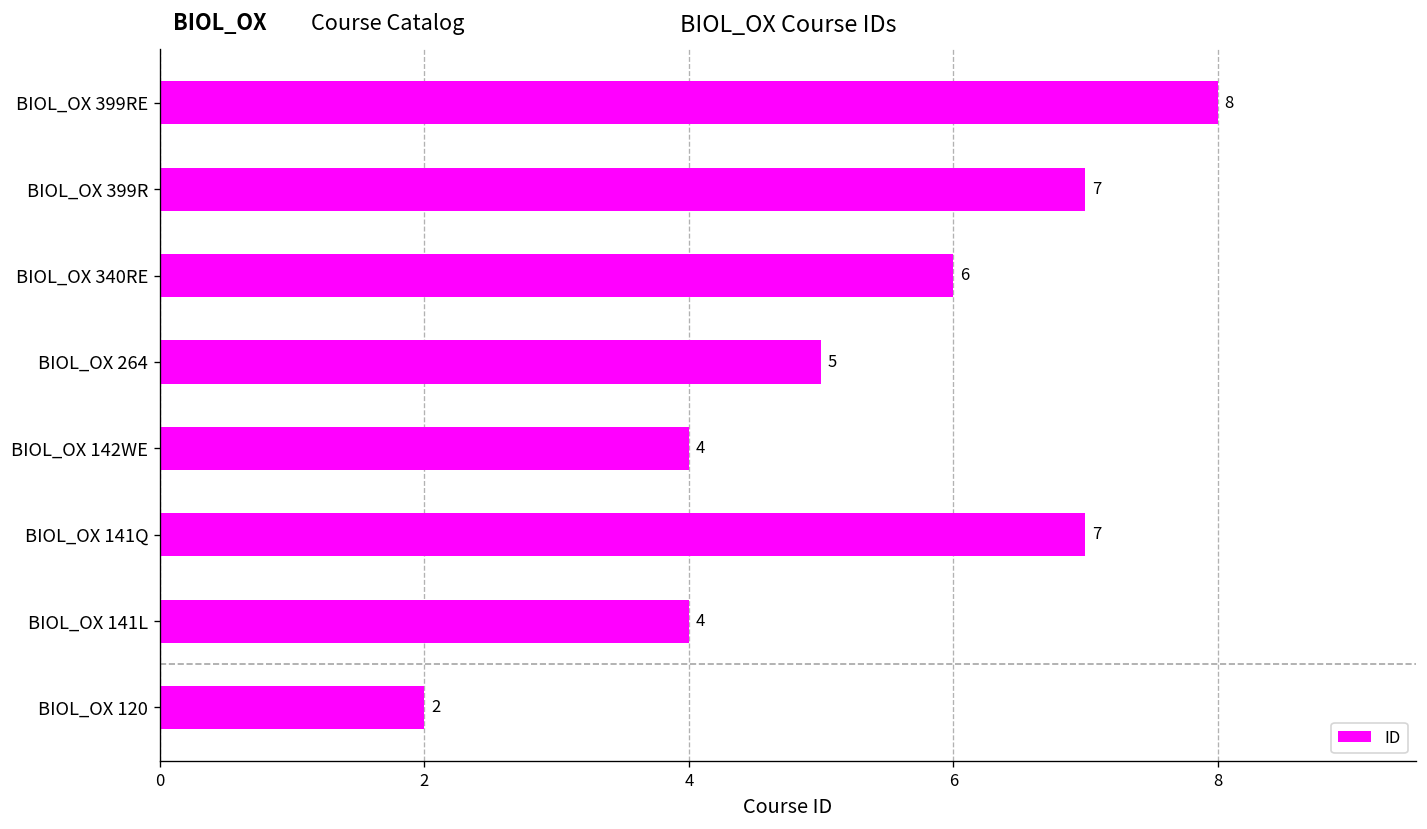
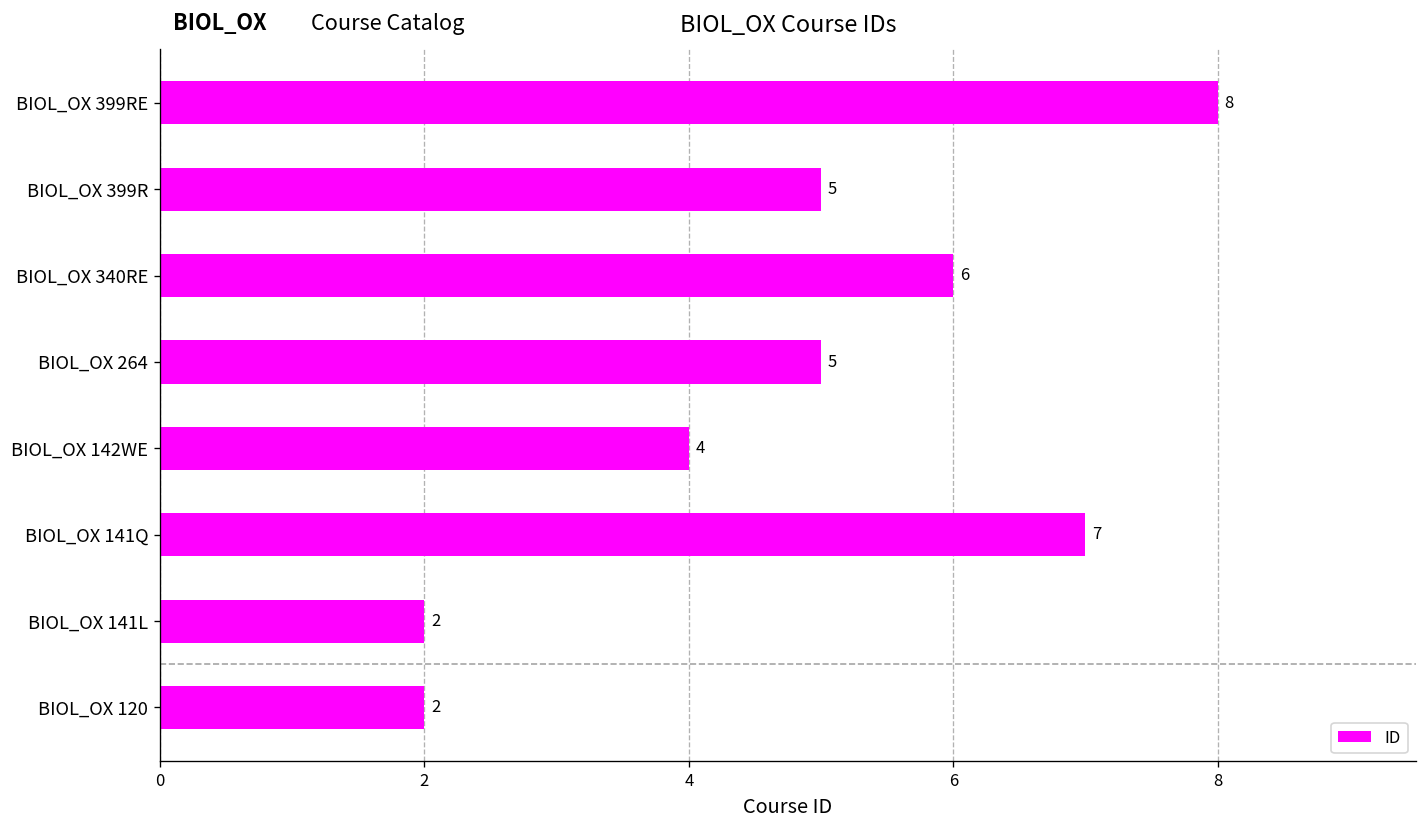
  {
    "BIOL_OX 399RE": 8,
-   "BIOL_OX 399R": 7,
+   "BIOL_OX 399R": 5,
    "BIOL_OX 340RE": 6,
    "BIOL_OX 264": 5,
    "BIOL_OX 142WE": 4,
    "BIOL_OX 141Q": 7,
-   "BIOL_OX 141L": 4,
+   "BIOL_OX 141L": 2,
    "BIOL_OX 120": 2
  }
